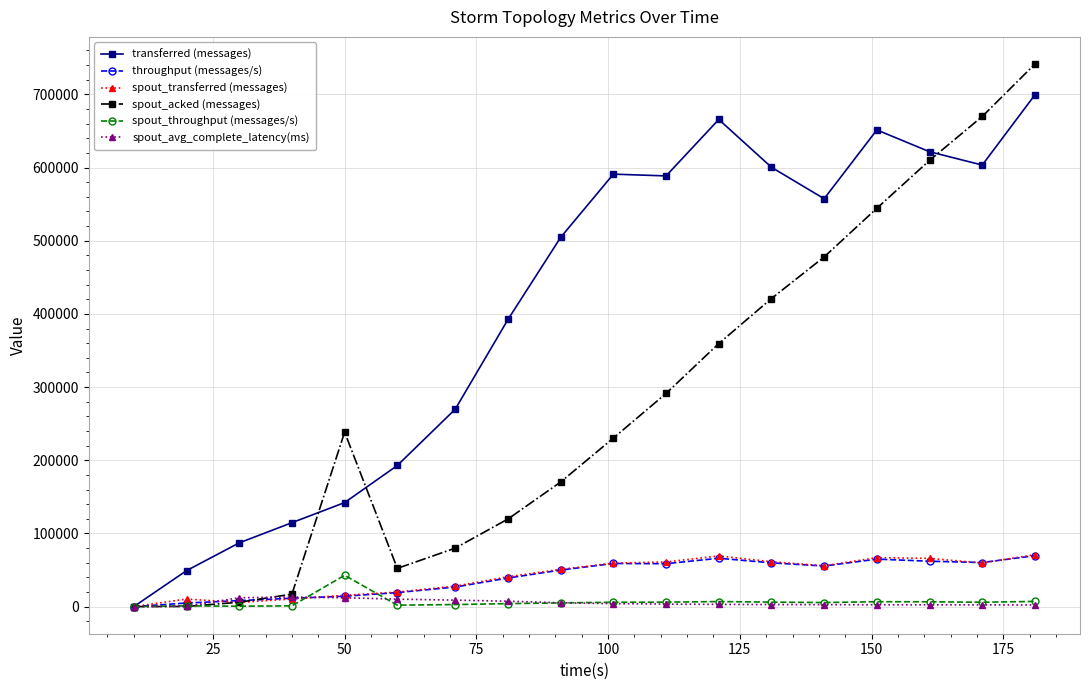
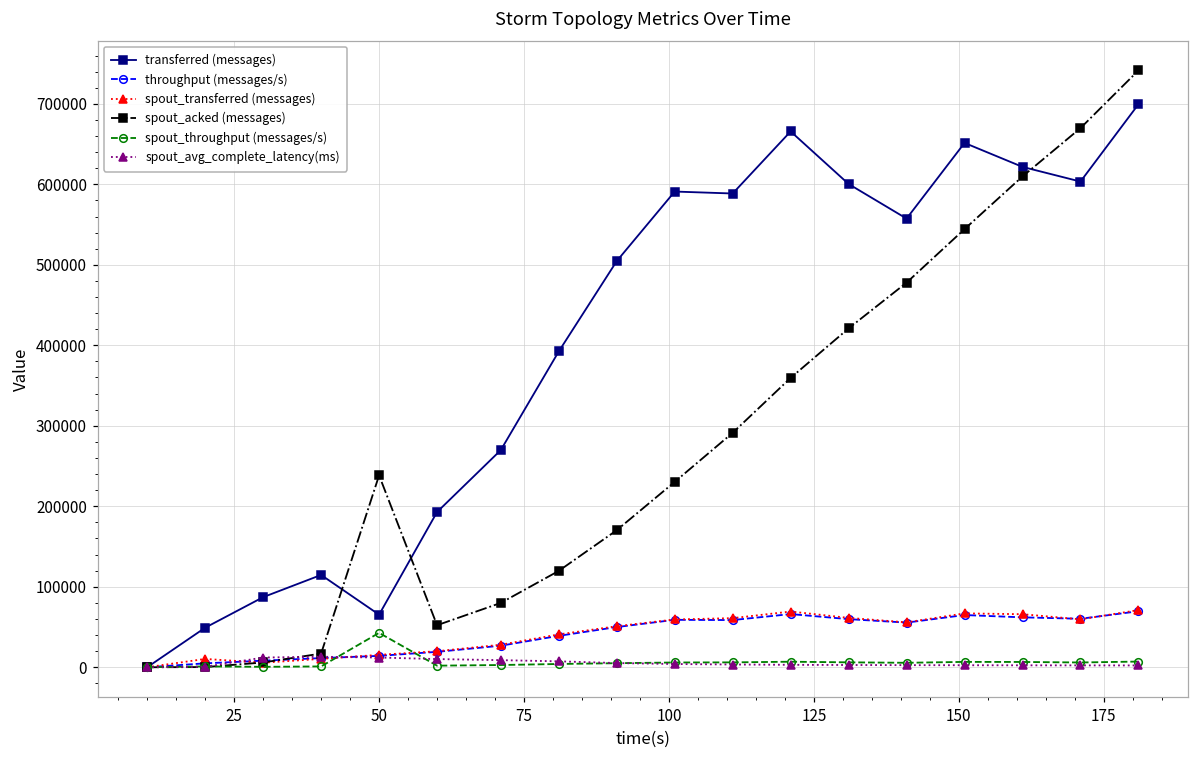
  {
    "transferred (messages)": {
-     "50": 140000
+     "50": 70000
    },
    "spout_acked (messages)": {
      "50": 240000
    },
    "spout_throughput (messages/s)": {
      "50": 40000
    }
  }
